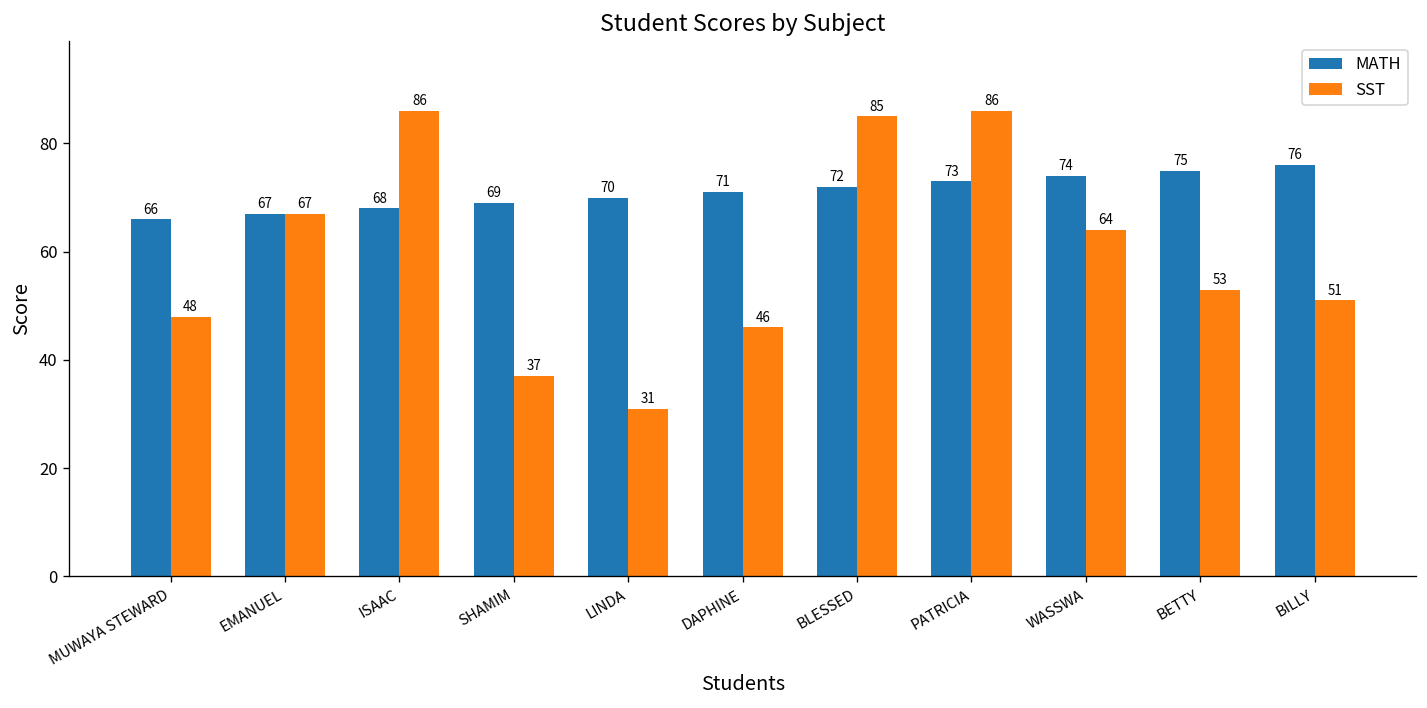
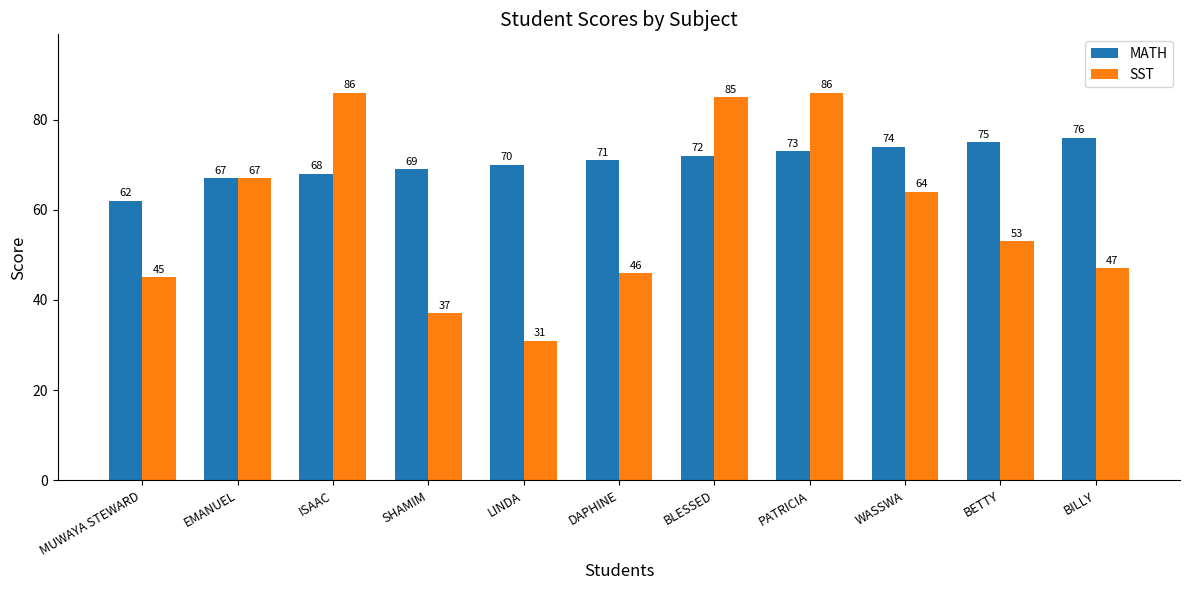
  {
    "MATH": {
-     "MUWAYA STEWARD": 66,
+     "MUWAYA STEWARD": 62,
      "EMANUEL": 67,
      "ISAAC": 68,
      "SHAMIM": 69,
      "LINDA": 70,
      "DAPHINE": 71,
      "BLESSED": 72,
      "PATRICIA": 73,
      "WASSWA": 74,
      "BETTY": 75,
      "BILLY": 76
    },
    "SST": {
-     "MUWAYA STEWARD": 48,
+     "MUWAYA STEWARD": 45,
      "EMANUEL": 67,
      "ISAAC": 86,
      "SHAMIM": 37,
      "LINDA": 31,
      "DAPHINE": 46,
      "BLESSED": 85,
      "PATRICIA": 86,
      "WASSWA": 64,
      "BETTY": 53,
-     "BILLY": 51
+     "BILLY": 47
    }
  }
